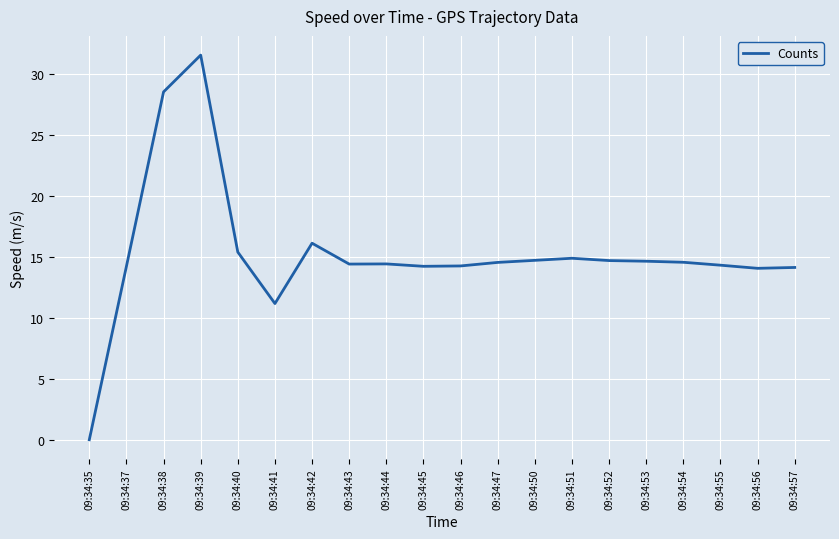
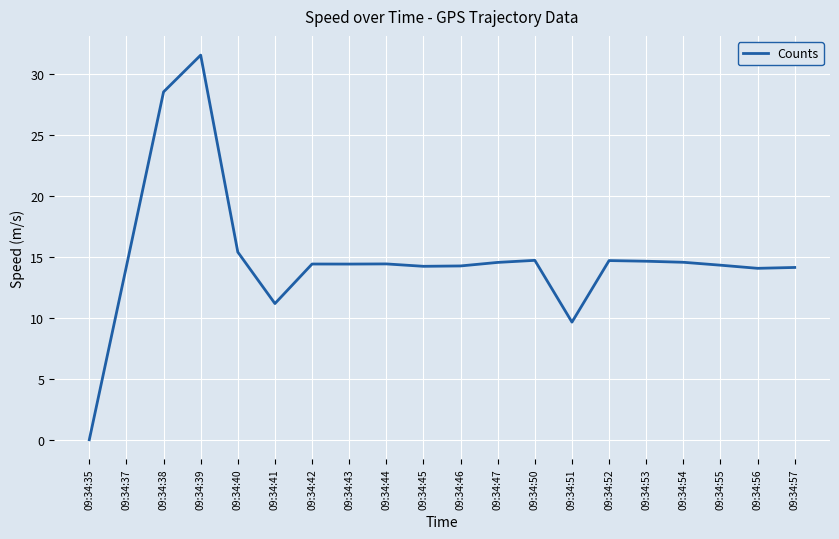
  {
    "09:34:35": 0.0,
    "09:34:37": 14.2,
    "09:34:38": 28.5,
    "09:34:39": 31.6,
    "09:34:40": 15.4,
    "09:34:41": 11.2,
-   "09:34:42": 16.1,
+   "09:34:42": 14.4,
    "09:34:43": 14.4,
    "09:34:44": 14.4,
    "09:34:45": 14.2,
    "09:34:46": 14.3,
    "09:34:47": 14.5,
    "09:34:50": 14.7,
-   "09:34:51": 14.9,
+   "09:34:51": 9.6,
    "09:34:52": 14.7,
    "09:34:53": 14.6,
    "09:34:54": 14.6,
    "09:34:55": 14.3,
    "09:34:56": 14.1,
    "09:34:57": 14.1
  }
